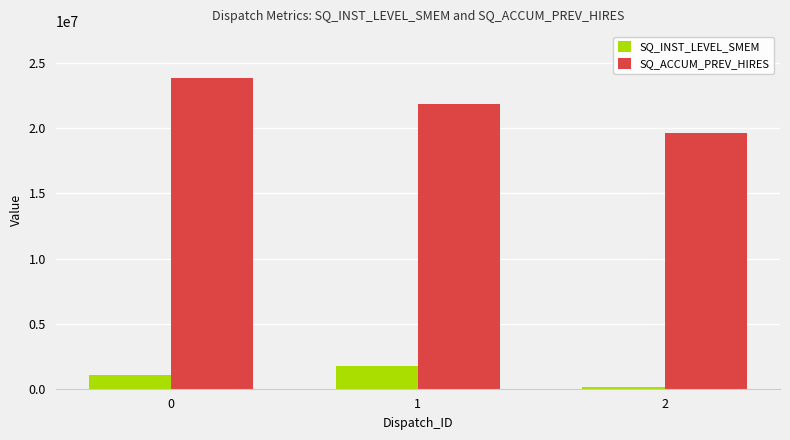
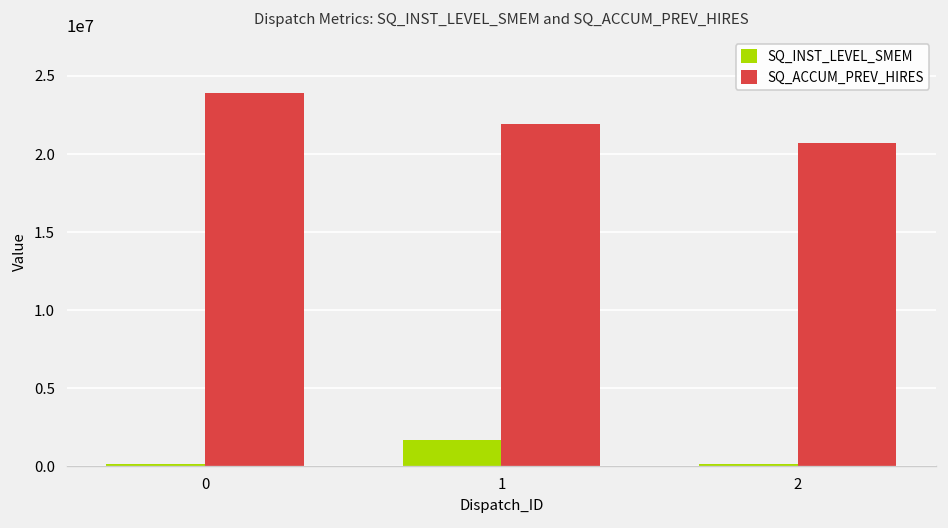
  {
    "SQ_INST_LEVEL_SMEM": {
-     "0": 1000000,
+     "0": 200000,
      "1": 1700000
    },
    "SQ_ACCUM_PREV_HIRES": {
      "0": 23900000,
      "1": 21900000,
-     "2": 19700000
+     "2": 20700000
    }
  }
